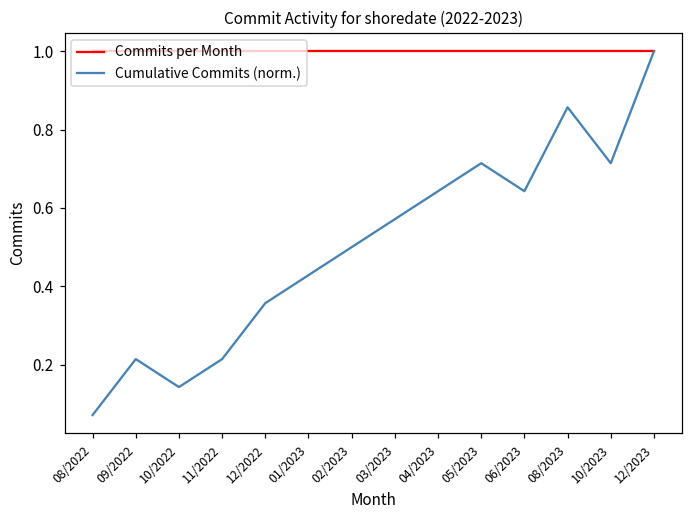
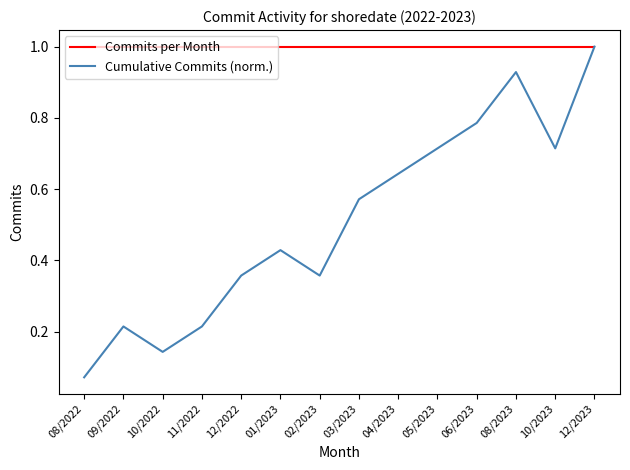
  {
    "Commits per Month": {
      "01/2023": 1.00,
      "02/2023": 1.00,
      "03/2023": 1.00,
      "04/2023": 1.00,
      "05/2023": 1.00,
      "06/2023": 1.00,
      "08/2023": 1.00,
      "10/2023": 1.00
    },
    "Cumulative Commits (norm.)": {
      "08/2022": 0.07,
      "09/2022": 0.21,
      "10/2022": 0.14,
      "11/2022": 0.21,
      "12/2022": 0.36,
      "01/2023": 0.43,
-     "02/2023": 0.50,
+     "02/2023": 0.36,
      "03/2023": 0.57,
      "04/2023": 0.64,
      "05/2023": 0.71,
-     "06/2023": 0.64,
-     "08/2023": 0.86,
+     "06/2023": 0.79,
+     "08/2023": 0.93,
      "10/2023": 0.71
    }
  }
